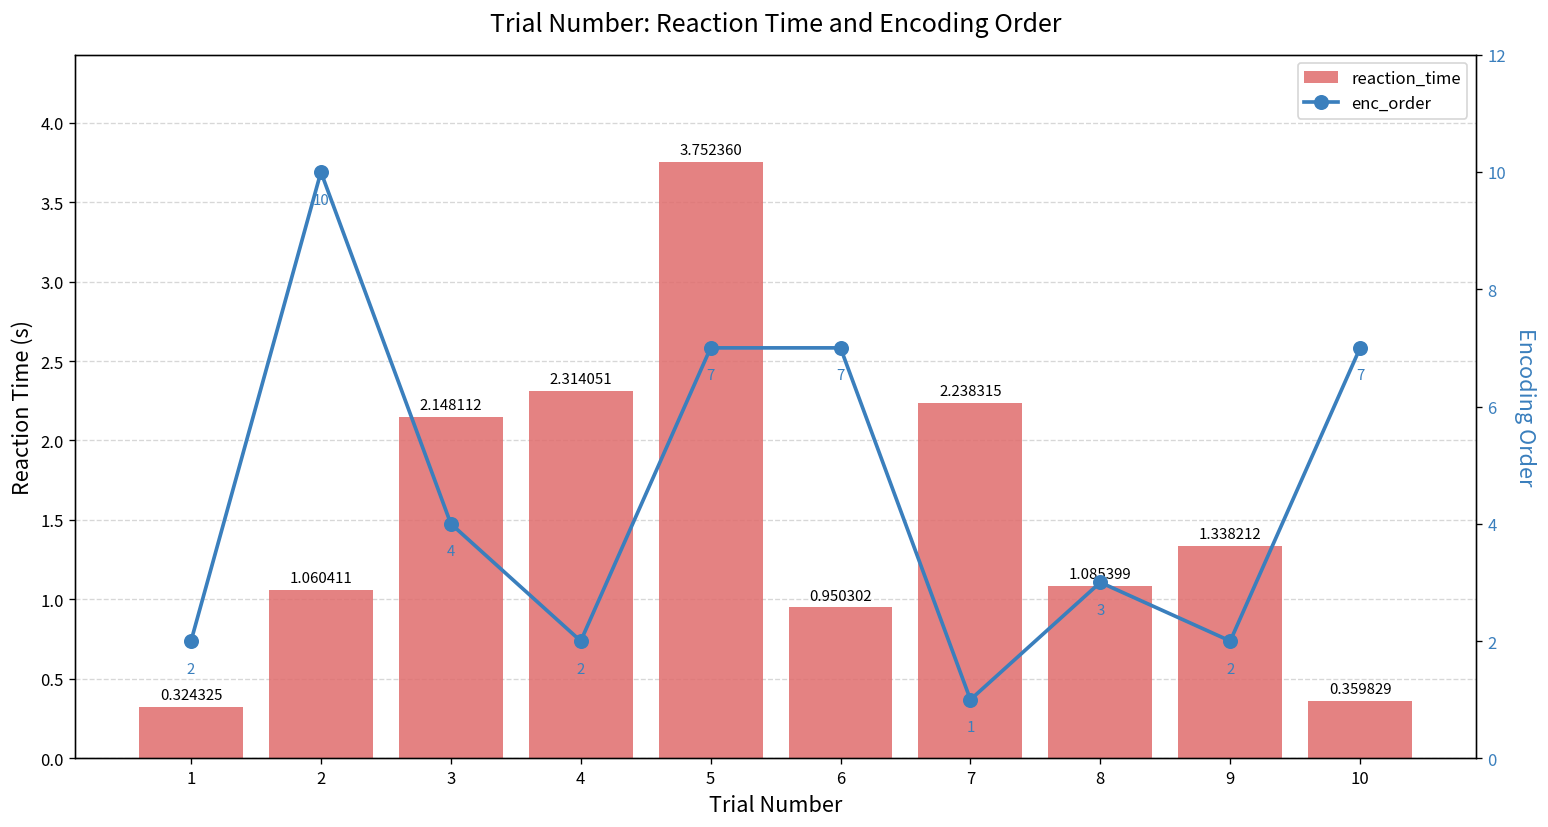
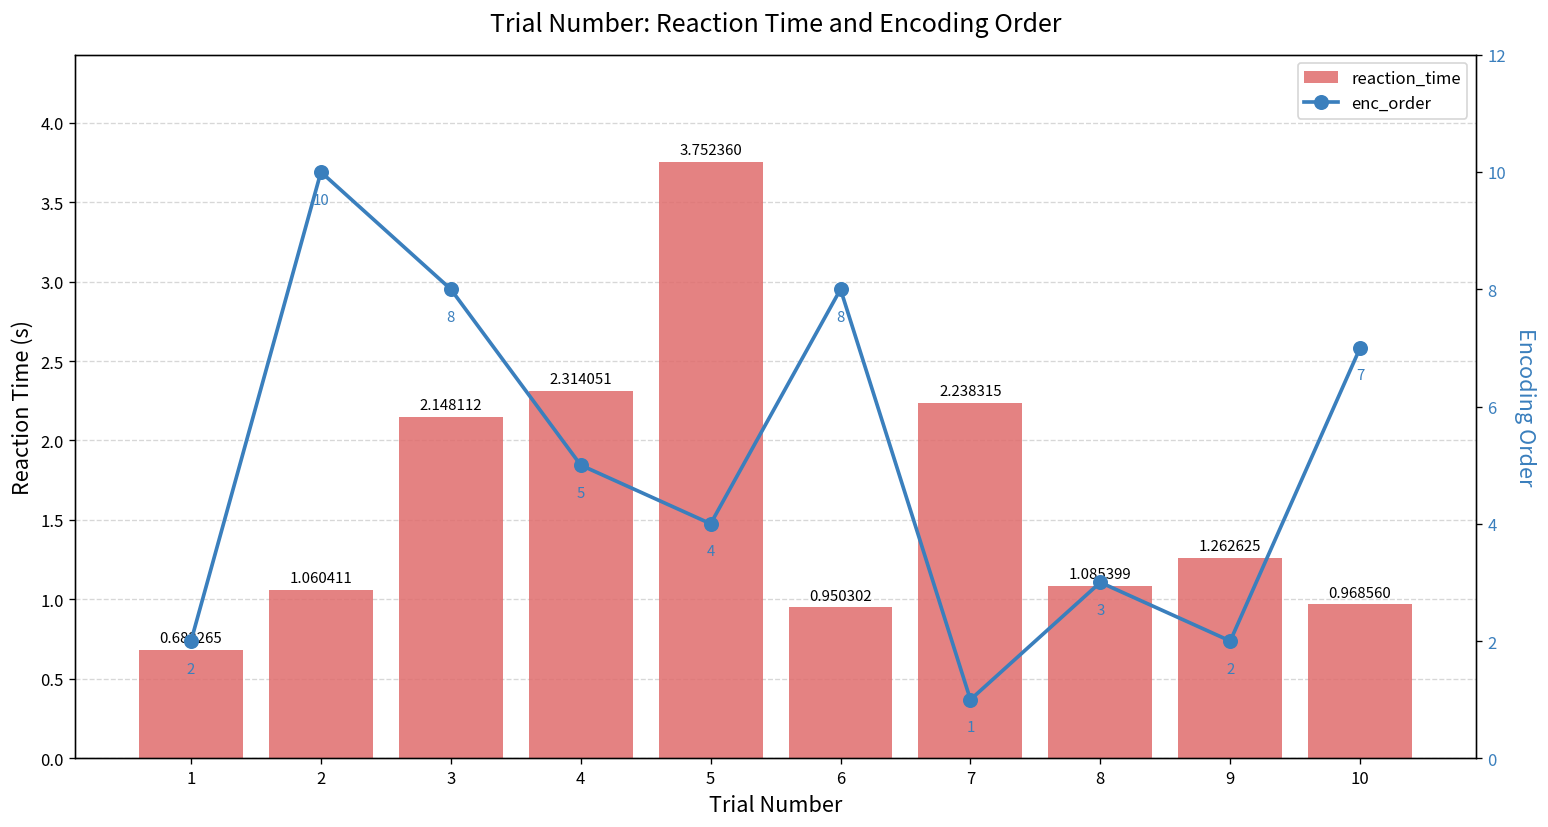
  {
    "reaction_time": {
-     "1": 0.324325,
+     "1": 0.683265,
      "2": 1.060411,
      "3": 2.148112,
      "4": 2.314051,
      "5": 3.752360,
      "6": 0.950302,
      "7": 2.238315,
-     "9": 1.338212,
-     "10": 0.359829
+     "9": 1.262625,
+     "10": 0.968560
    },
    "enc_order": {
      "1": 2,
      "2": 10,
-     "3": 4,
-     "4": 2,
-     "5": 7,
-     "6": 7,
+     "3": 8,
+     "4": 5,
+     "5": 4,
+     "6": 8,
      "7": 1,
      "8": 3,
      "9": 2,
      "10": 7
    }
  }
